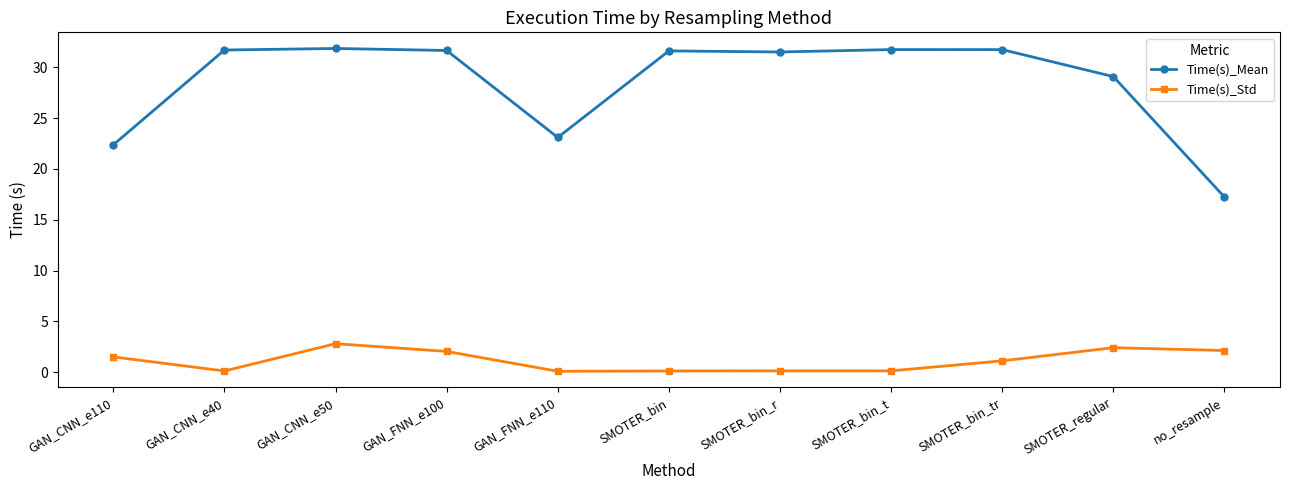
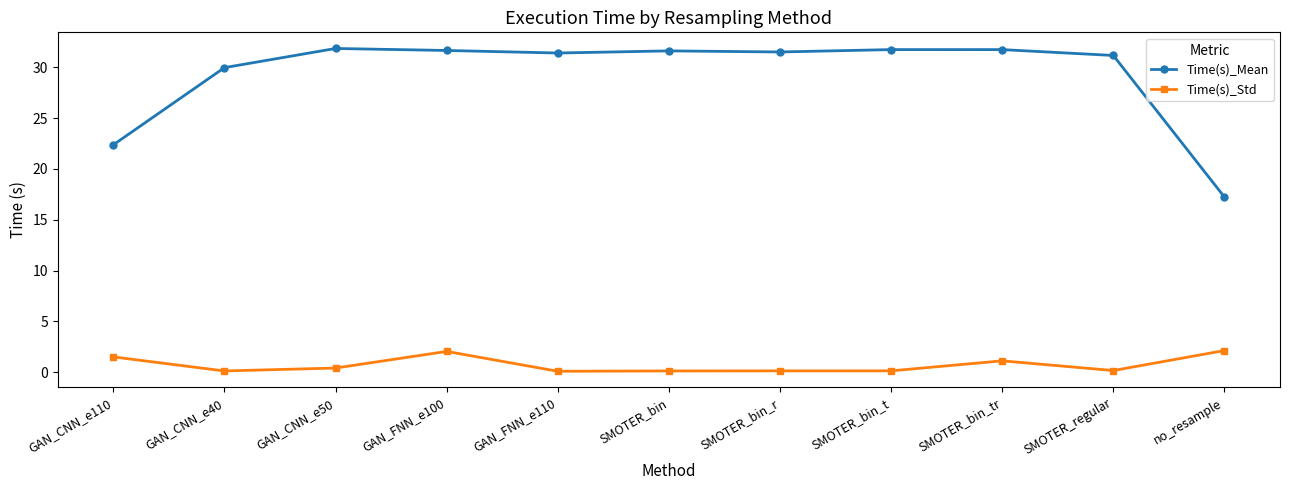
  {
    "Time(s)_Mean": {
      "GAN_CNN_e110": 22.4,
-     "GAN_CNN_e40": 31.7,
+     "GAN_CNN_e40": 30.0,
      "GAN_CNN_e50": 31.8,
      "GAN_FNN_e100": 31.6,
-     "GAN_FNN_e110": 23.1,
+     "GAN_FNN_e110": 31.4,
      "SMOTER_bin": 31.6,
      "SMOTER_bin_r": 31.5,
      "SMOTER_bin_t": 31.7,
      "SMOTER_bin_tr": 31.7,
-     "SMOTER_regular": 29.1,
+     "SMOTER_regular": 31.2,
      "no_resample": 17.2
    },
    "Time(s)_Std": {
      "GAN_CNN_e110": 1.5,
      "GAN_CNN_e40": 0.1,
-     "GAN_CNN_e50": 2.8,
+     "GAN_CNN_e50": 0.4,
      "GAN_FNN_e100": 2.1,
      "GAN_FNN_e110": 0.1,
      "SMOTER_bin": 0.1,
      "SMOTER_bin_r": 0.1,
      "SMOTER_bin_t": 0.1,
      "SMOTER_bin_tr": 1.1,
-     "SMOTER_regular": 2.4,
+     "SMOTER_regular": 0.2,
      "no_resample": 2.1
    }
  }
